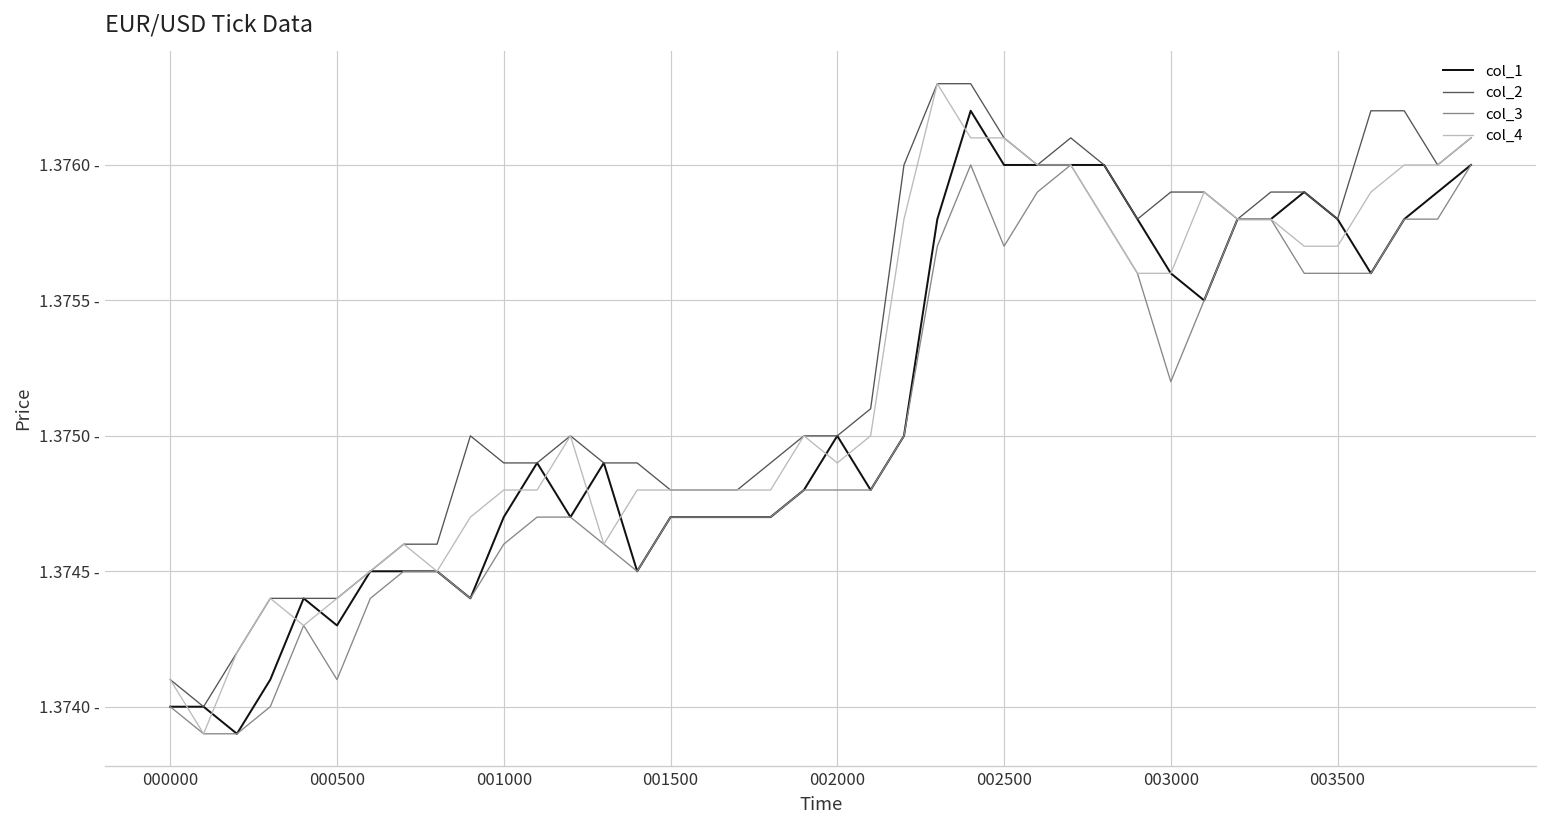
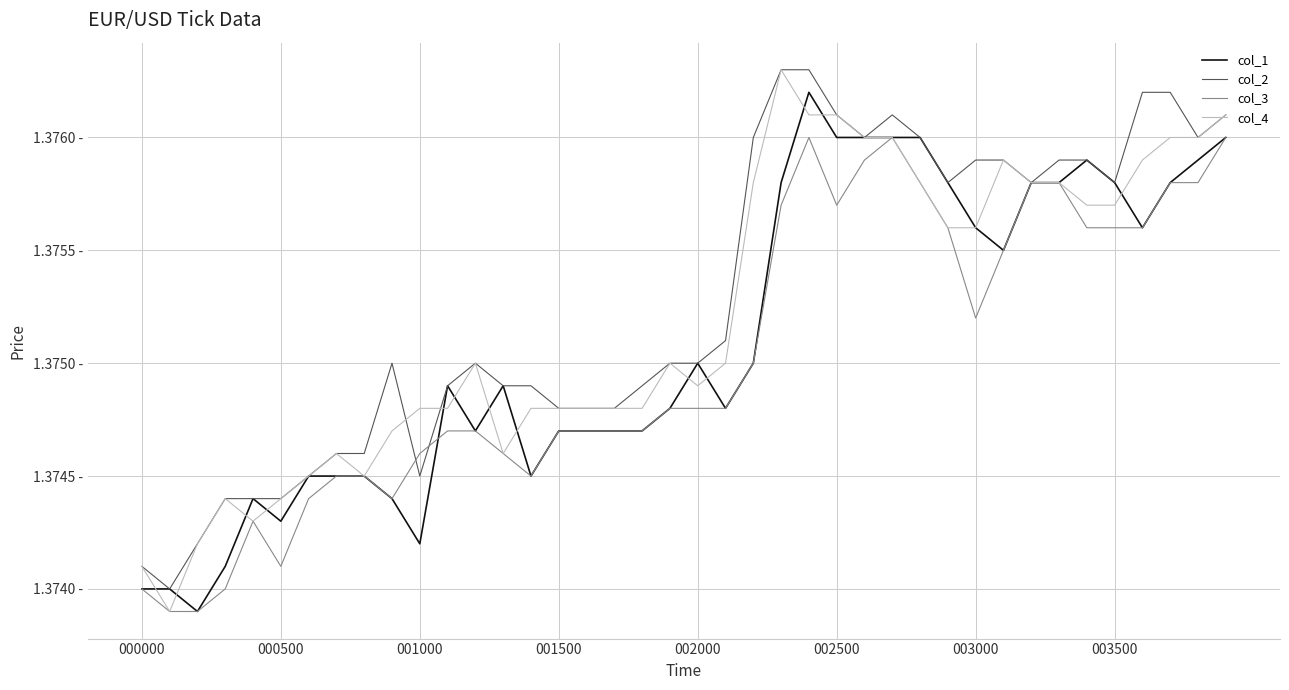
  {
    "col_1": {
      "000500": "1.3743 -",
-     "001000": "1.3747 -",
+     "001000": "1.3742 -",
      "002500": "1.3760 -"
    },
    "col_2": {
-     "001000": "1.3749 -",
+     "001000": "1.3745 -",
      "003000": "1.3759 -"
    },
    "col_3": {
      "000500": "1.3741 -",
      "001000": "1.3746 -",
      "002000": "1.3748 -",
      "002500": "1.3757 -",
      "003000": "1.3752 -",
      "003500": "1.3756 -"
    },
    "col_4": {
      "001000": "1.3748 -",
      "002000": "1.3749 -",
      "003500": "1.3757 -"
    }
  }
